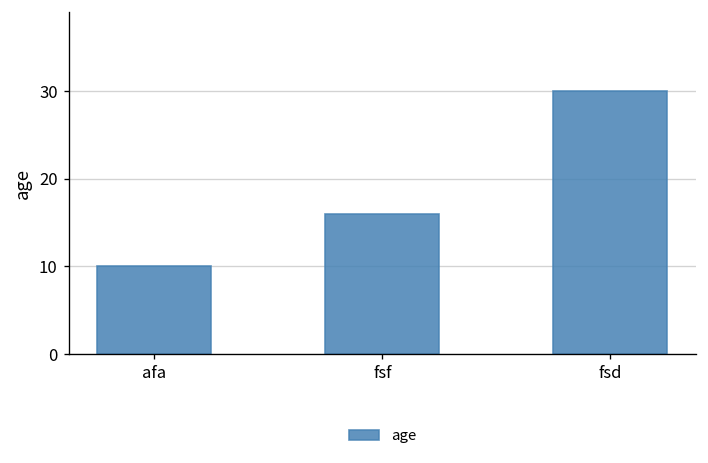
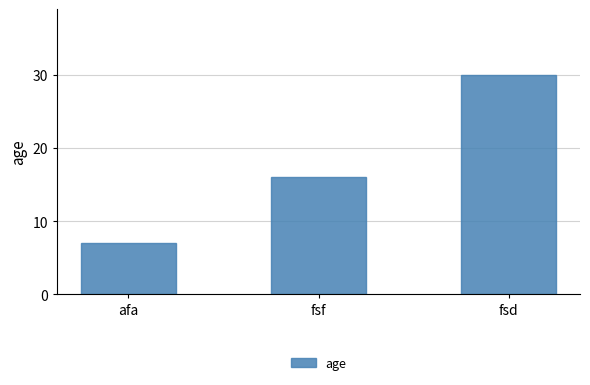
  {
-   "afa": 10,
+   "afa": 7,
    "fsf": 16,
    "fsd": 30
  }
